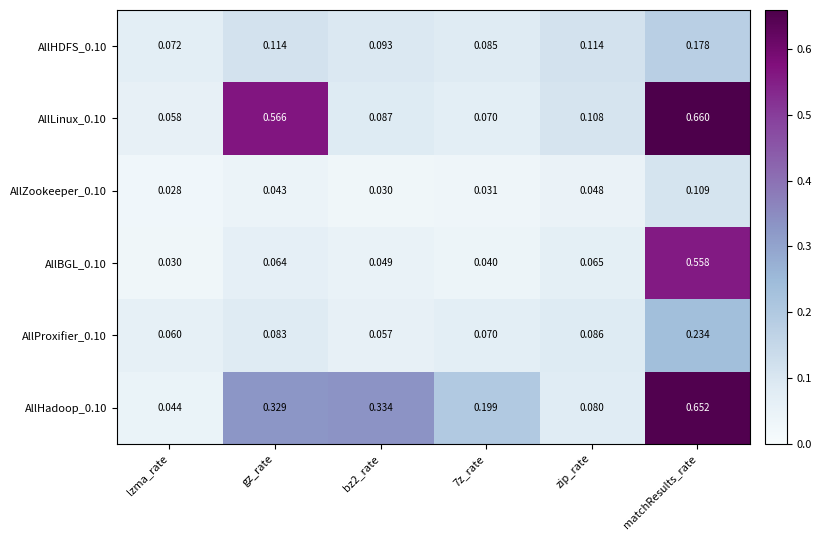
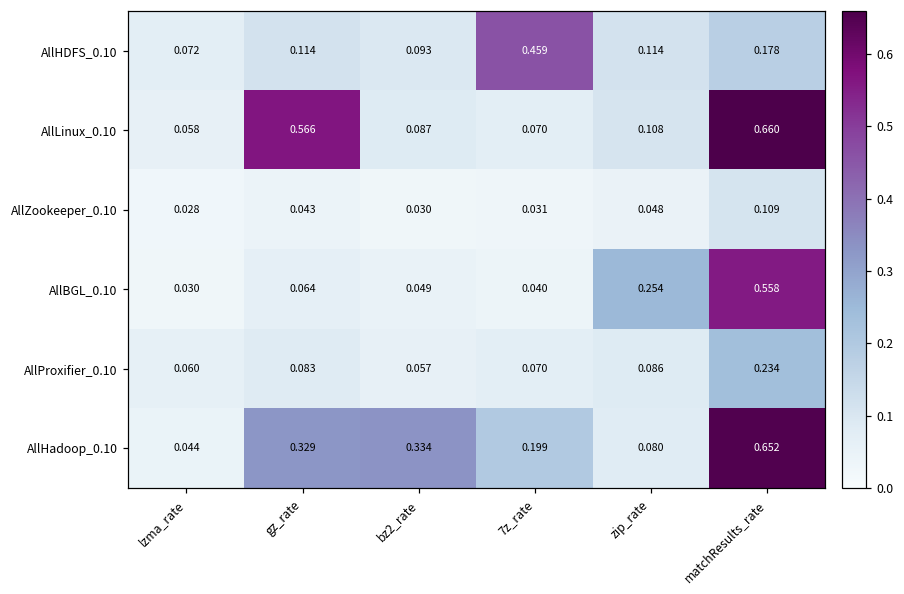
  {
    "AllHDFS_0.10": {
      "lzma_rate": 0.072,
      "gz_rate": 0.114,
      "bz2_rate": 0.093,
-     "7z_rate": 0.085,
+     "7z_rate": 0.459,
      "zip_rate": 0.114,
      "matchResults_rate": 0.178
    },
    "AllLinux_0.10": {
      "lzma_rate": 0.058,
      "gz_rate": 0.566,
      "bz2_rate": 0.087,
      "7z_rate": 0.070,
      "zip_rate": 0.108,
      "matchResults_rate": 0.660
    },
    "AllZookeeper_0.10": {
      "lzma_rate": 0.028,
      "gz_rate": 0.043,
      "bz2_rate": 0.030,
      "7z_rate": 0.031,
      "zip_rate": 0.048,
      "matchResults_rate": 0.109
    },
    "AllBGL_0.10": {
      "lzma_rate": 0.030,
      "gz_rate": 0.064,
      "bz2_rate": 0.049,
      "7z_rate": 0.040,
-     "zip_rate": 0.065,
+     "zip_rate": 0.254,
      "matchResults_rate": 0.558
    },
    "AllProxifier_0.10": {
      "lzma_rate": 0.060,
      "gz_rate": 0.083,
      "bz2_rate": 0.057,
      "7z_rate": 0.070,
      "zip_rate": 0.086,
      "matchResults_rate": 0.234
    },
    "AllHadoop_0.10": {
      "lzma_rate": 0.044,
      "gz_rate": 0.329,
      "bz2_rate": 0.334,
      "7z_rate": 0.199,
      "zip_rate": 0.080,
      "matchResults_rate": 0.652
    }
  }
